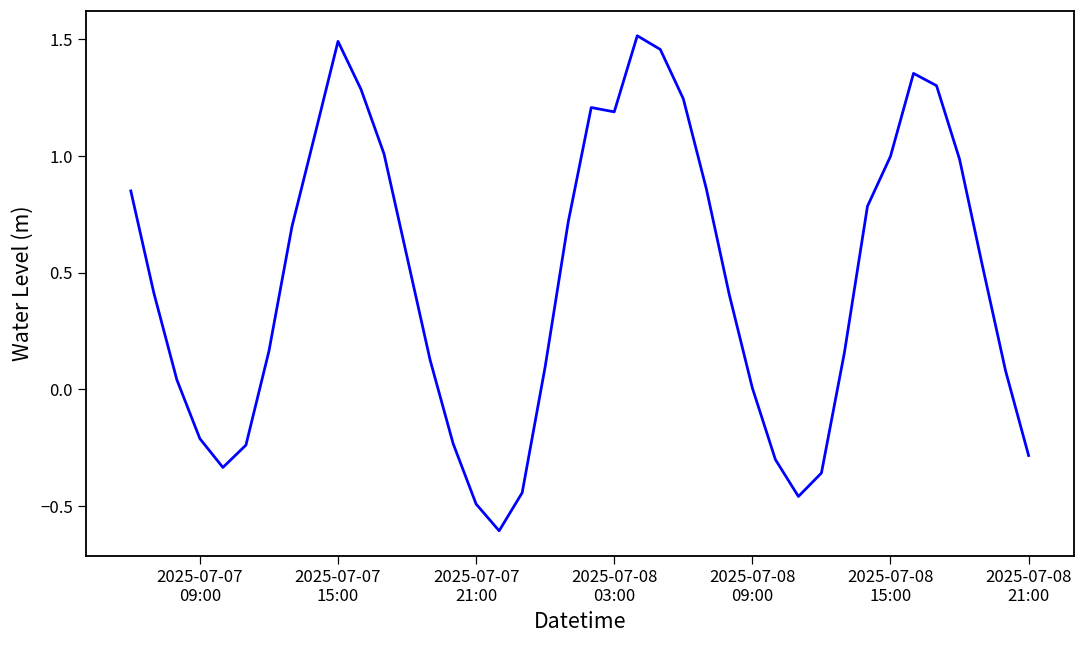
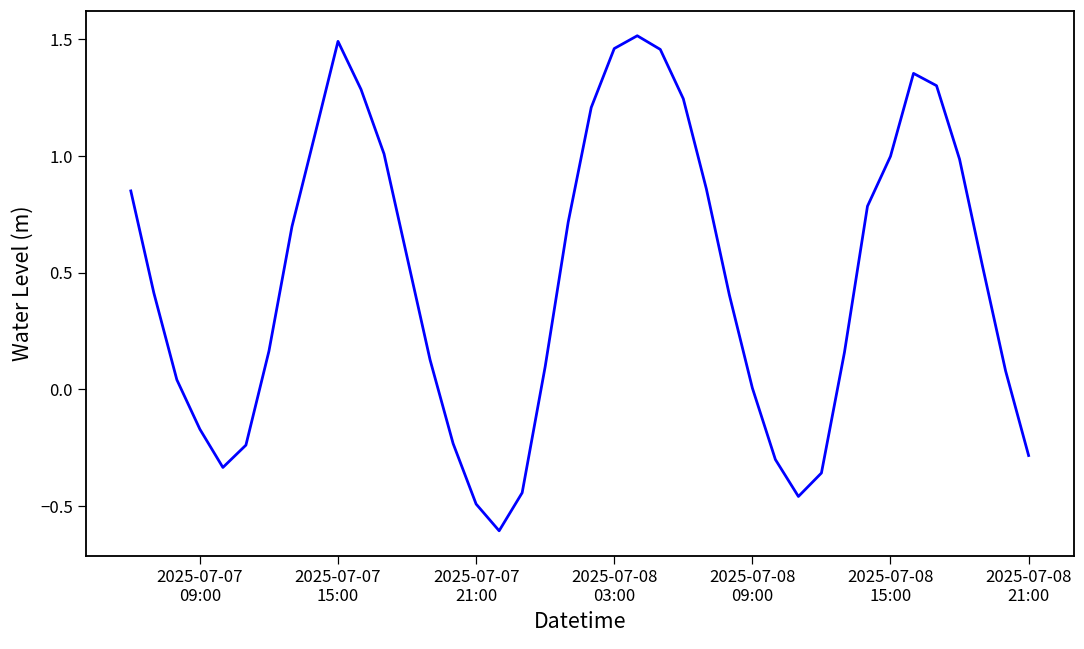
  {
-   "2025-07-07 09:00": -0.21,
+   "2025-07-07 09:00": -0.17,
    "2025-07-07 15:00": 1.49,
    "2025-07-07 21:00": -0.49,
-   "2025-07-08 03:00": 1.19,
+   "2025-07-08 03:00": 1.46,
    "2025-07-08 09:00": 0.01,
    "2025-07-08 15:00": 1.00,
    "2025-07-08 21:00": -0.28
  }
